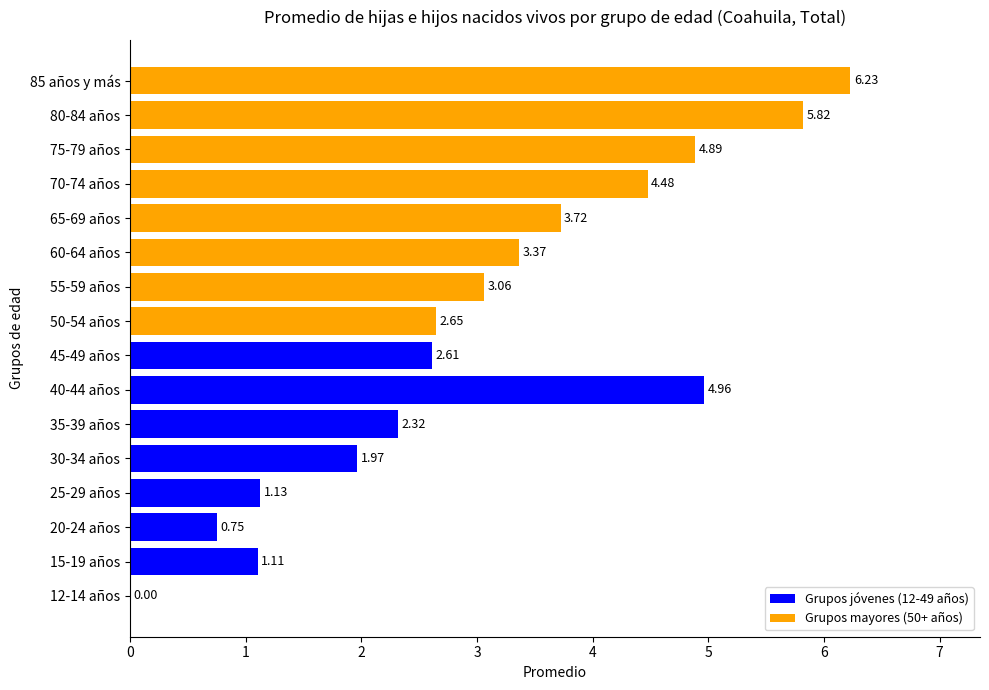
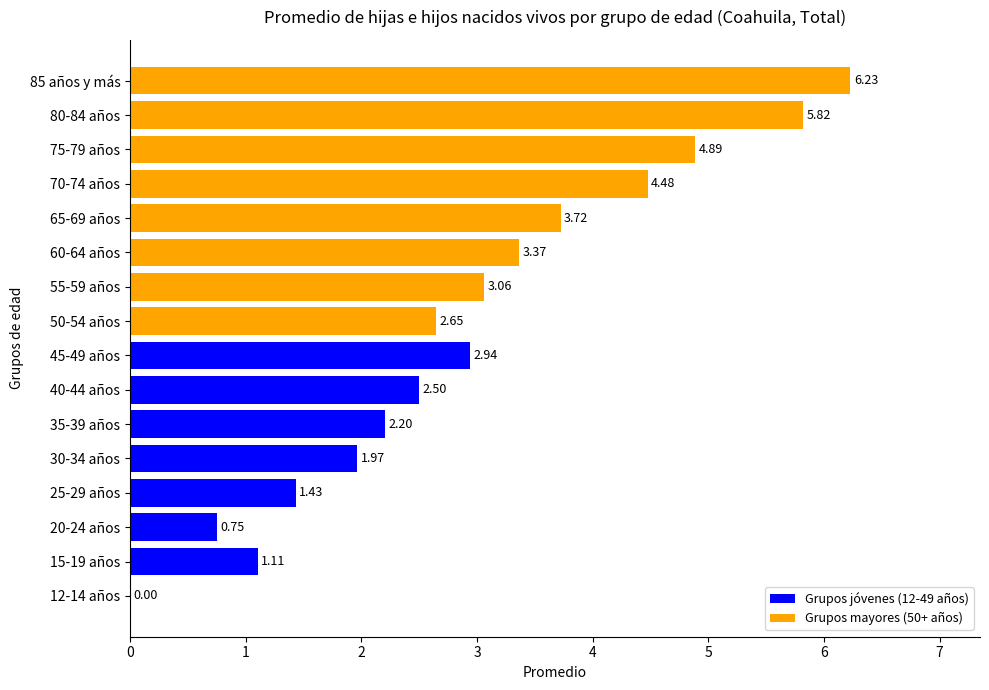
  {
    "85 años y más": 6.23,
    "80-84 años": 5.82,
    "75-79 años": 4.89,
    "70-74 años": 4.48,
    "65-69 años": 3.72,
    "60-64 años": 3.37,
    "55-59 años": 3.06,
    "50-54 años": 2.65,
-   "45-49 años": 2.61,
-   "40-44 años": 4.96,
-   "35-39 años": 2.32,
+   "45-49 años": 2.94,
+   "40-44 años": 2.50,
+   "35-39 años": 2.20,
    "30-34 años": 1.97,
-   "25-29 años": 1.13,
+   "25-29 años": 1.43,
    "20-24 años": 0.75,
    "15-19 años": 1.11,
    "12-14 años": 0.00
  }
